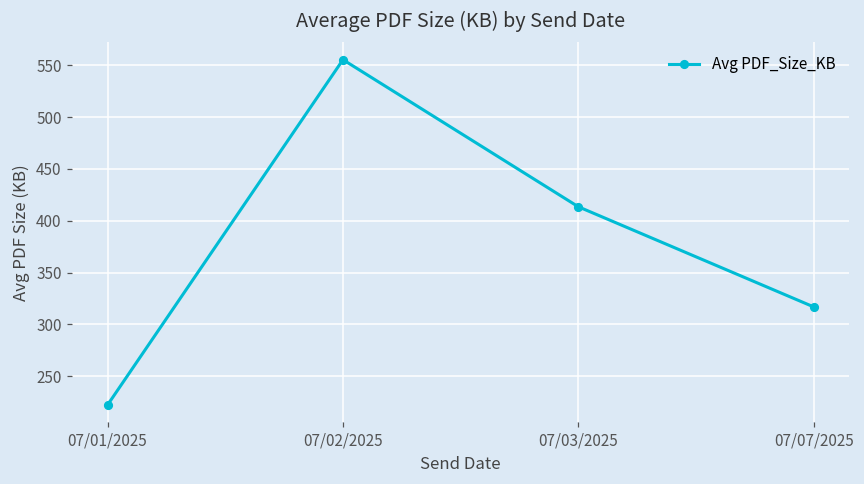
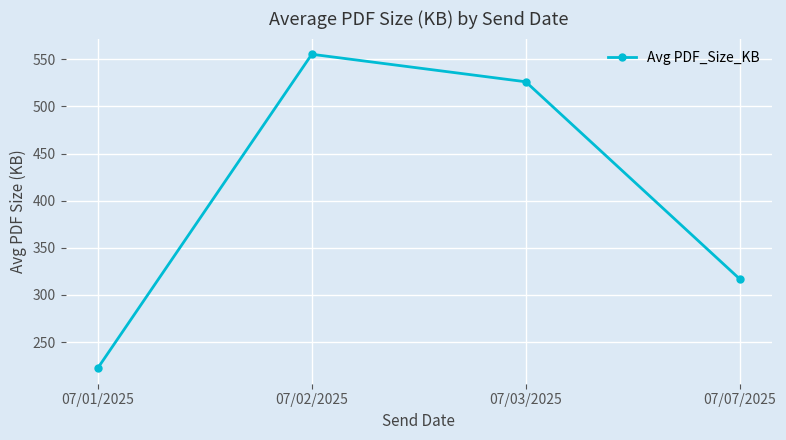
  {
    "07/01/2025": 220,
    "07/02/2025": 560,
-   "07/03/2025": 410,
+   "07/03/2025": 530,
    "07/07/2025": 320
  }
